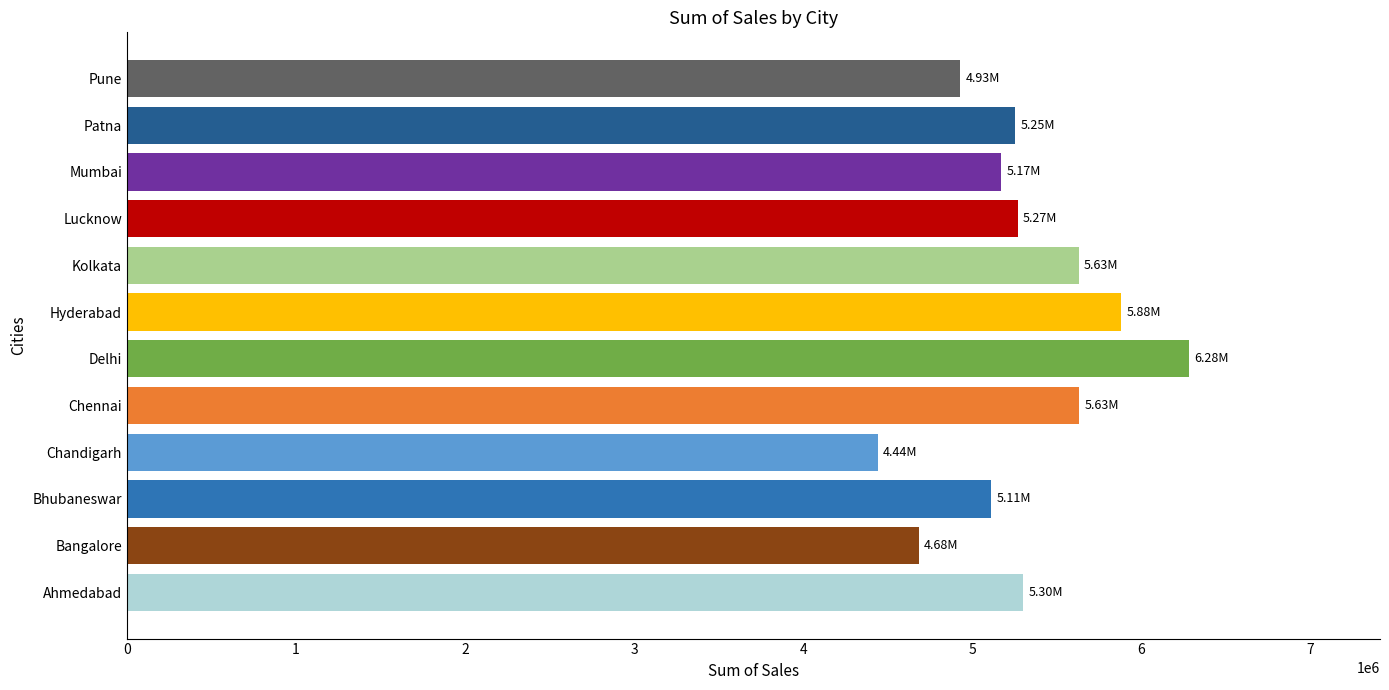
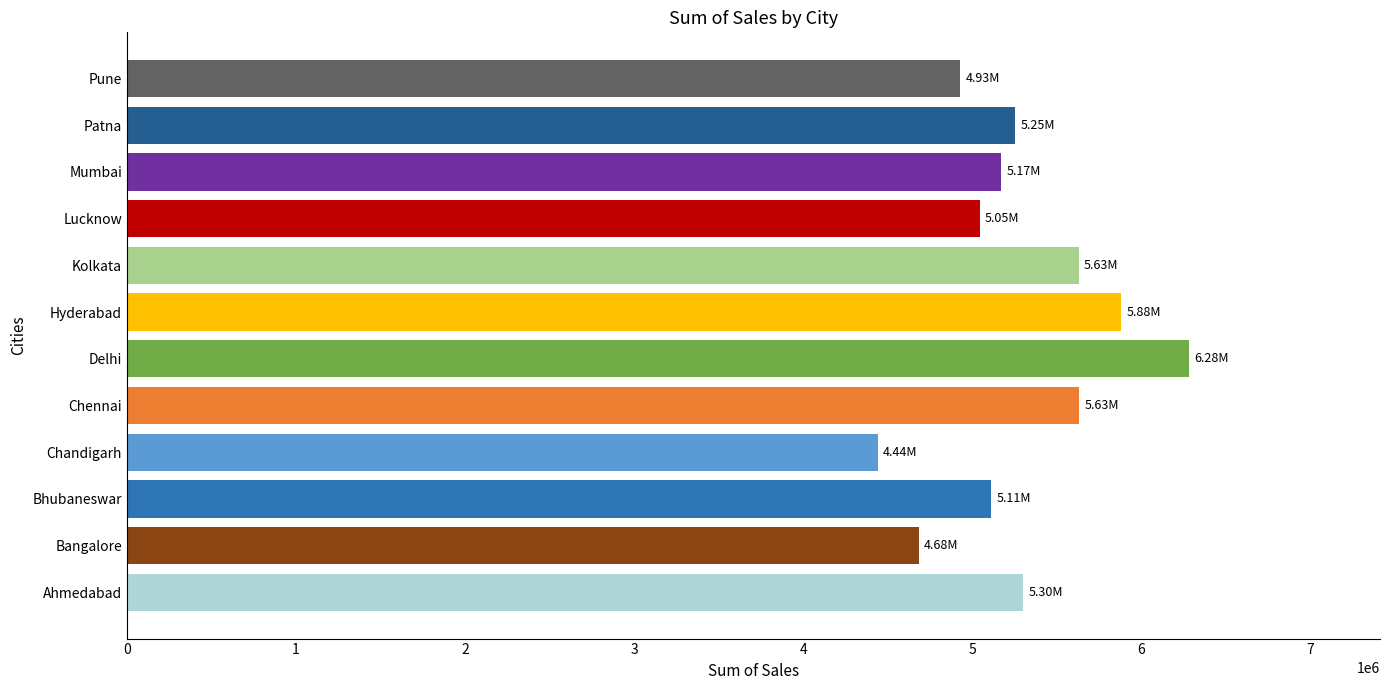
  {
    "Pune": "4.93M",
    "Patna": "5.25M",
    "Mumbai": "5.17M",
-   "Lucknow": "5.27M",
+   "Lucknow": "5.05M",
    "Kolkata": "5.63M",
    "Hyderabad": "5.88M",
    "Delhi": "6.28M",
    "Chennai": "5.63M",
    "Chandigarh": "4.44M",
    "Bhubaneswar": "5.11M",
    "Bangalore": "4.68M",
    "Ahmedabad": "5.30M"
  }
